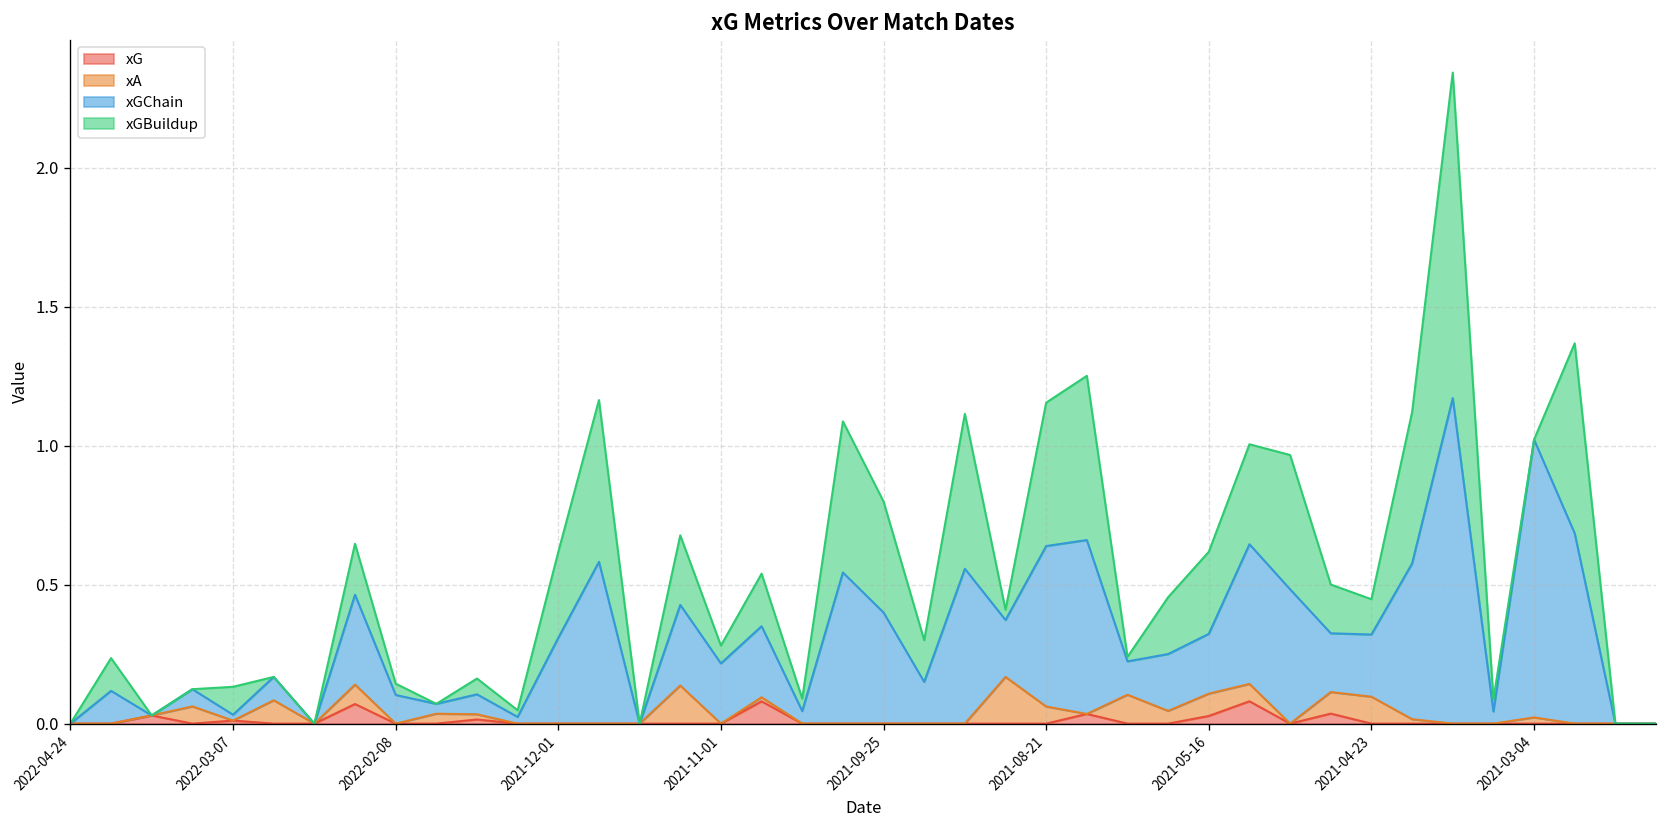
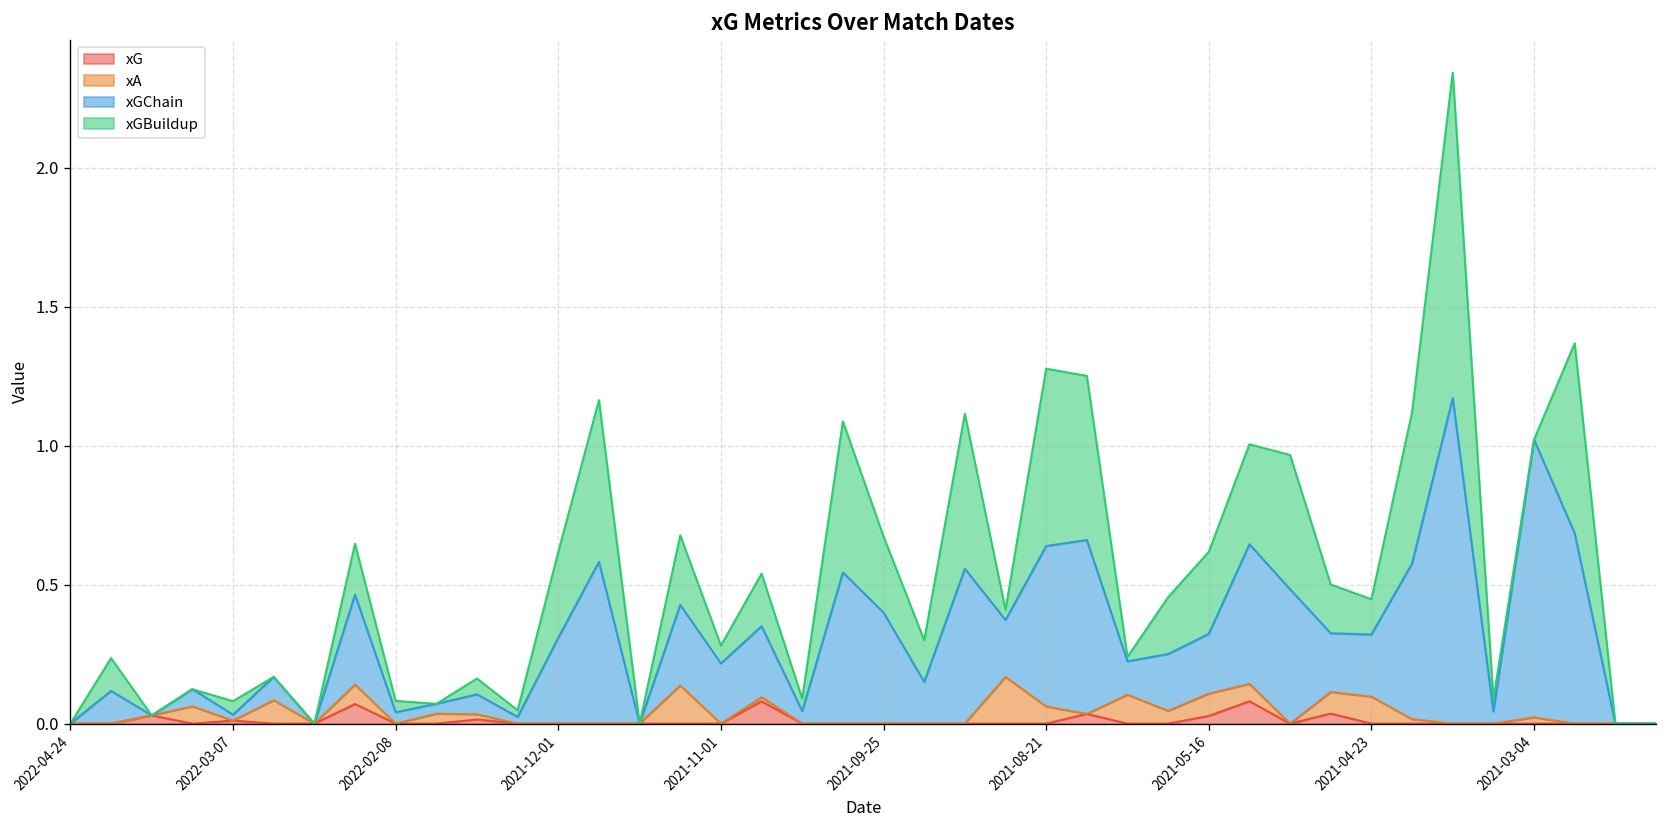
  {
    "xGChain": {
      "2022-03-07": 0.02,
-     "2022-02-08": 0.10,
+     "2022-02-08": 0.04,
      "2021-12-01": 0.31,
      "2021-11-01": 0.22,
      "2021-09-25": 0.40,
      "2021-08-21": 0.58,
      "2021-05-16": 0.22,
      "2021-04-23": 0.22
    },
    "xGBuildup": {
-     "2022-03-07": 0.10,
+     "2022-03-07": 0.05,
      "2022-02-08": 0.04,
      "2021-12-01": 0.31,
      "2021-11-01": 0.06,
-     "2021-09-25": 0.40,
-     "2021-08-21": 0.52,
+     "2021-09-25": 0.27,
+     "2021-08-21": 0.64,
      "2021-05-16": 0.30,
      "2021-04-23": 0.13
    }
  }
